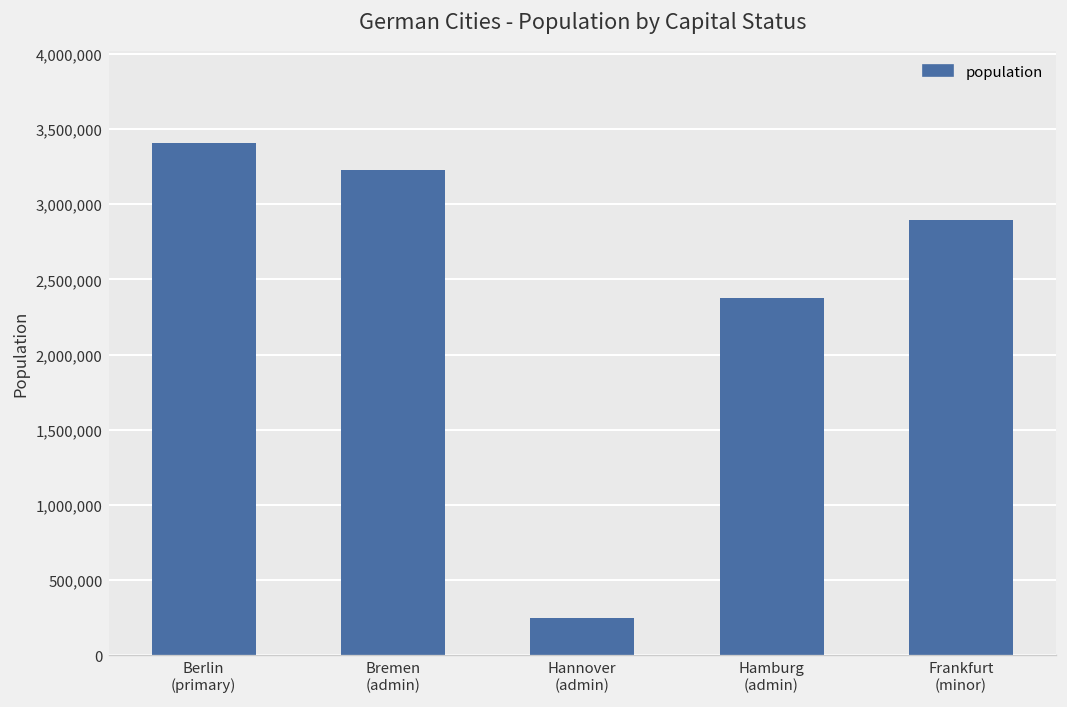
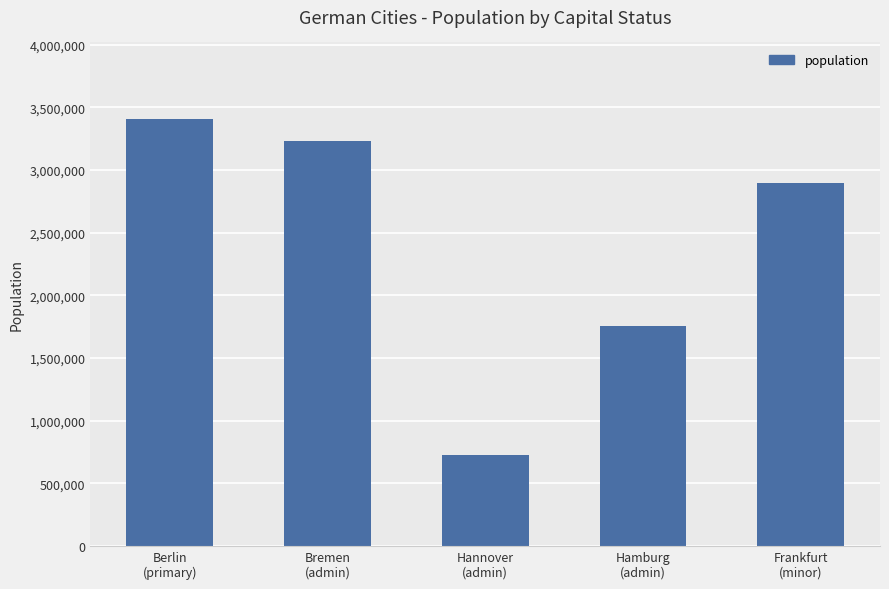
  {
    "Berlin (primary)": "3,410,000",
    "Bremen (admin)": "3,230,000",
-   "Hannover (admin)": "250,000",
-   "Hamburg (admin)": "2,380,000",
+   "Hannover (admin)": "720,000",
+   "Hamburg (admin)": "1,760,000",
    "Frankfurt (minor)": "2,900,000"
  }
